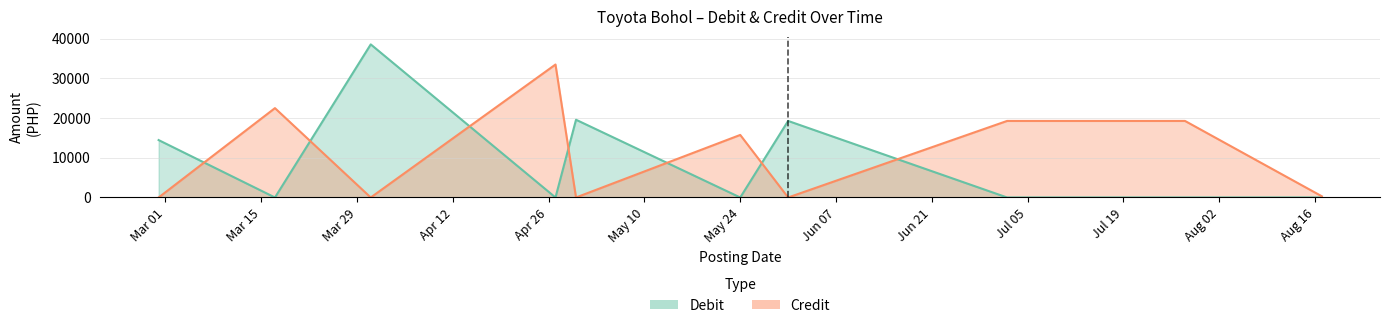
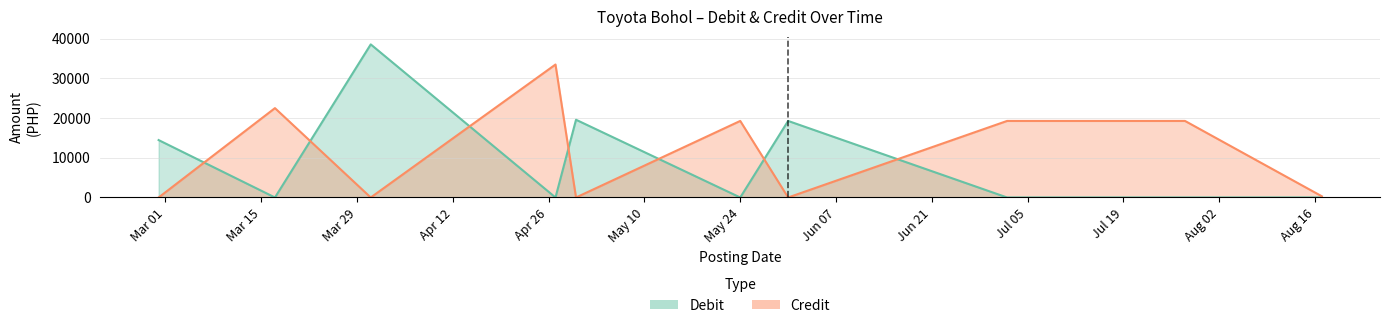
  {
    "Debit": {
      "May 24": 0
    },
    "Credit": {
-     "May 24": 16000
+     "May 24": 19000
    }
  }
